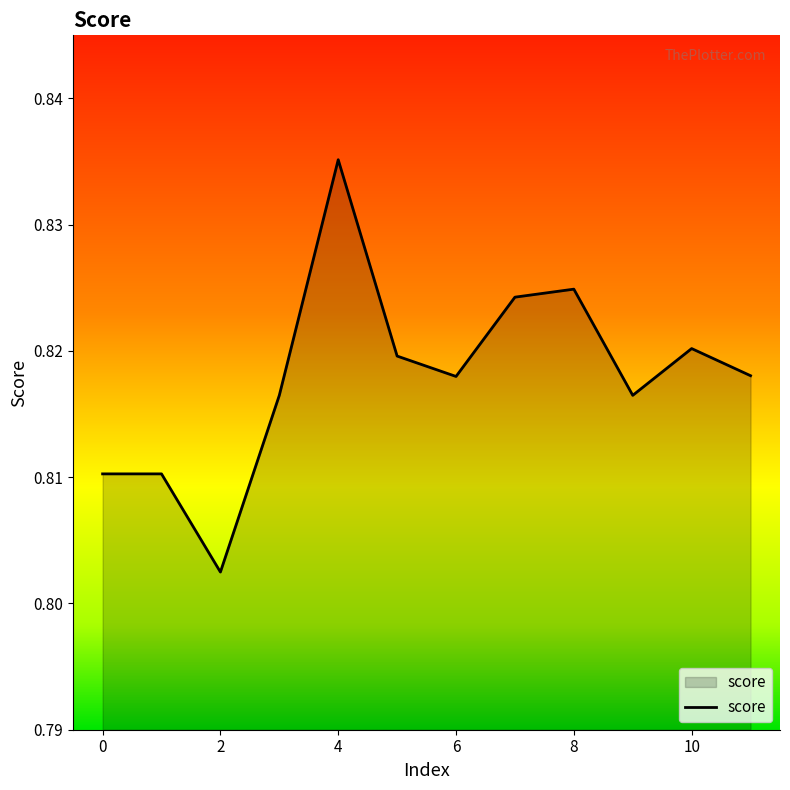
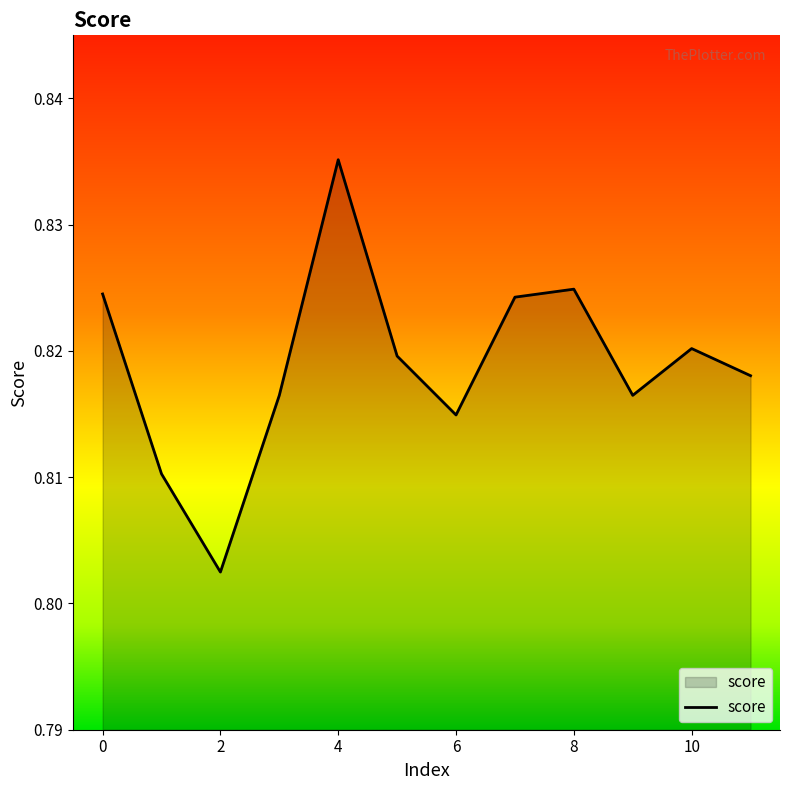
  {
-   "0": 0.8103,
+   "0": 0.8245,
    "2": 0.8025,
    "4": 0.8351,
-   "6": 0.8180,
+   "6": 0.8149,
    "8": 0.8249,
    "10": 0.8202
  }
